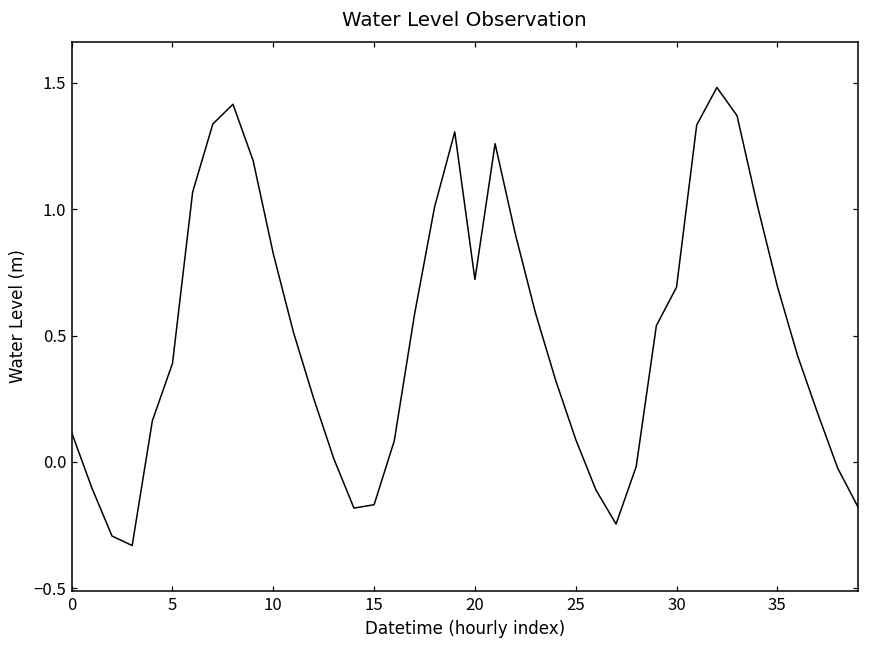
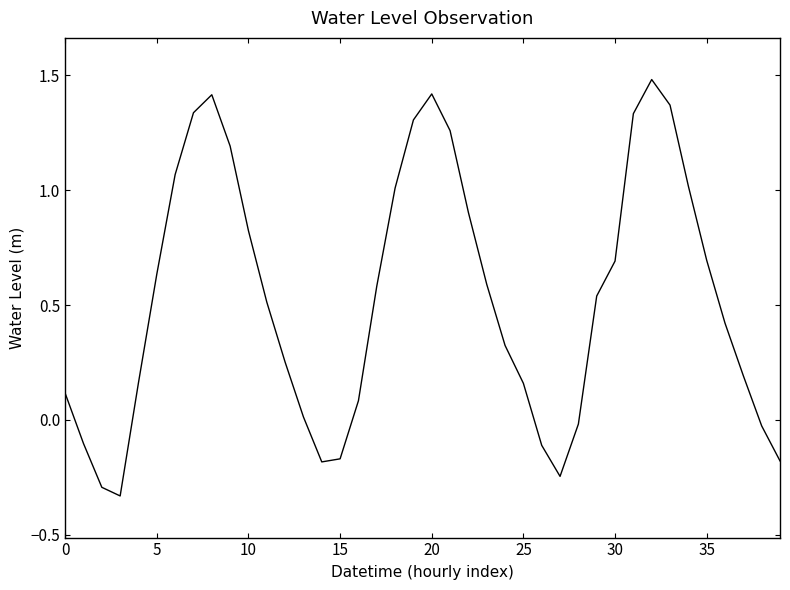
  {
    "0": 0.12,
-   "5": 0.39,
+   "5": 0.63,
    "10": 0.82,
    "15": -0.17,
-   "20": 0.72,
-   "25": 0.09,
+   "20": 1.42,
+   "25": 0.16,
    "30": 0.69,
    "35": 0.69
  }
